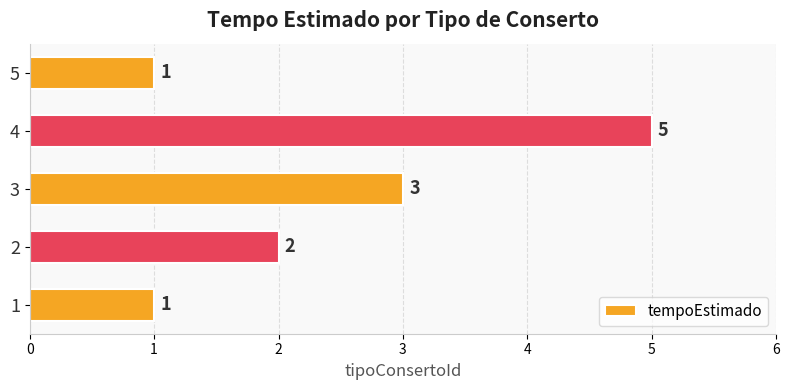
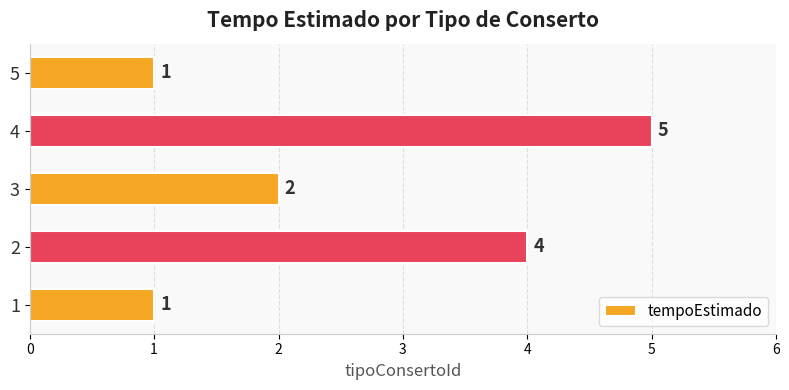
  {
    "5": 1,
    "4": 5,
-   "3": 3,
-   "2": 2,
+   "3": 2,
+   "2": 4,
    "1": 1
  }
